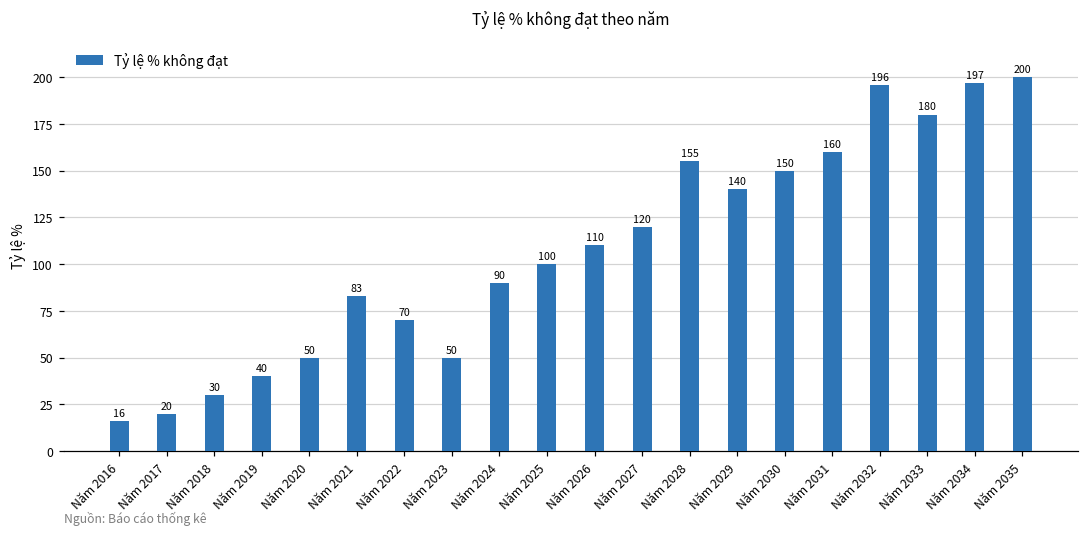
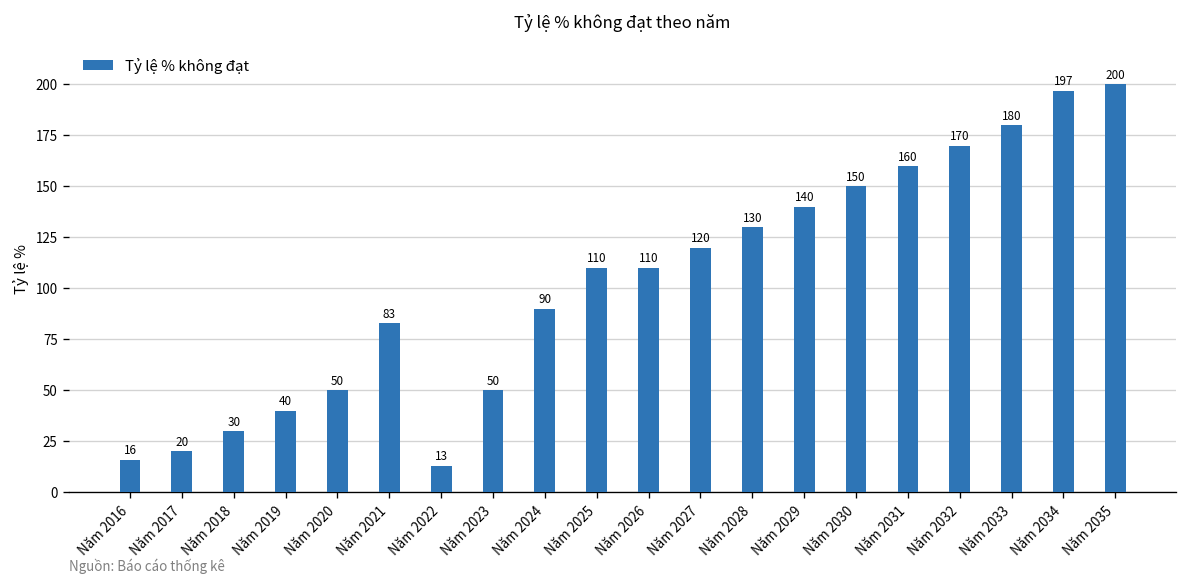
  {
    "Năm 2016": 16,
    "Năm 2017": 20,
    "Năm 2018": 30,
    "Năm 2019": 40,
    "Năm 2020": 50,
    "Năm 2021": 83,
-   "Năm 2022": 70,
+   "Năm 2022": 13,
    "Năm 2023": 50,
    "Năm 2024": 90,
-   "Năm 2025": 100,
+   "Năm 2025": 110,
    "Năm 2026": 110,
    "Năm 2027": 120,
-   "Năm 2028": 155,
+   "Năm 2028": 130,
    "Năm 2029": 140,
    "Năm 2030": 150,
    "Năm 2031": 160,
-   "Năm 2032": 196,
+   "Năm 2032": 170,
    "Năm 2033": 180,
    "Năm 2034": 197,
    "Năm 2035": 200
  }
